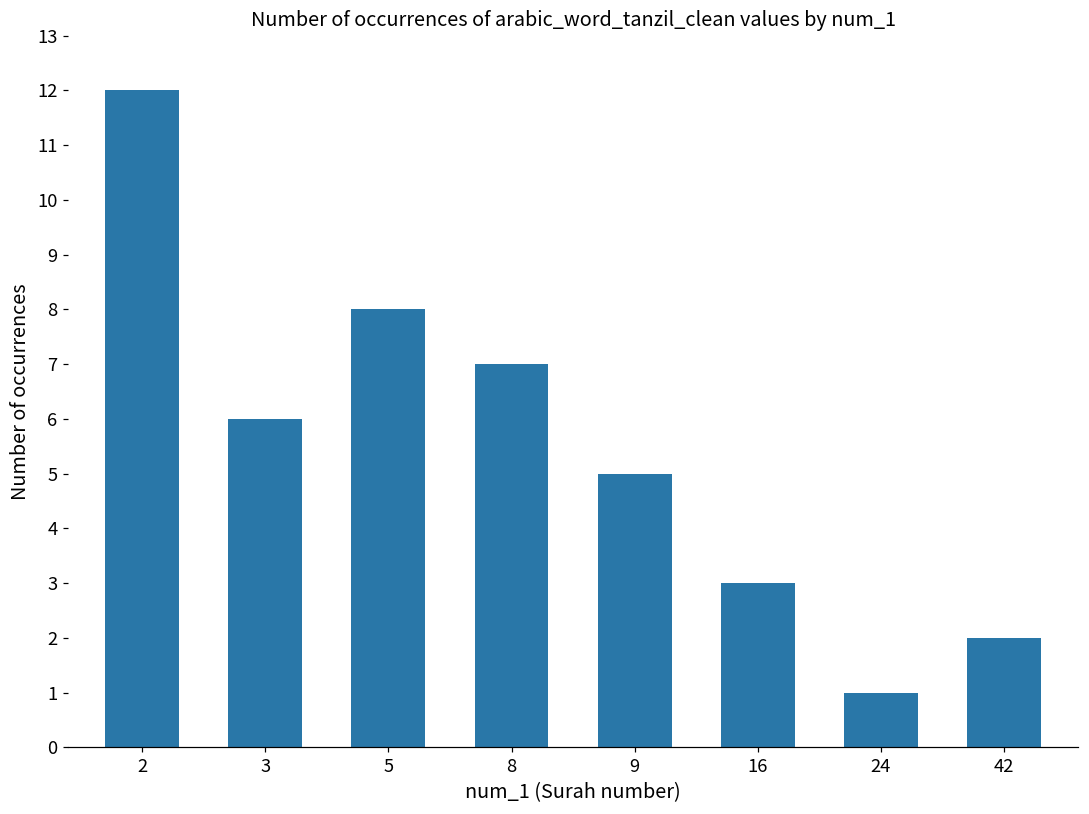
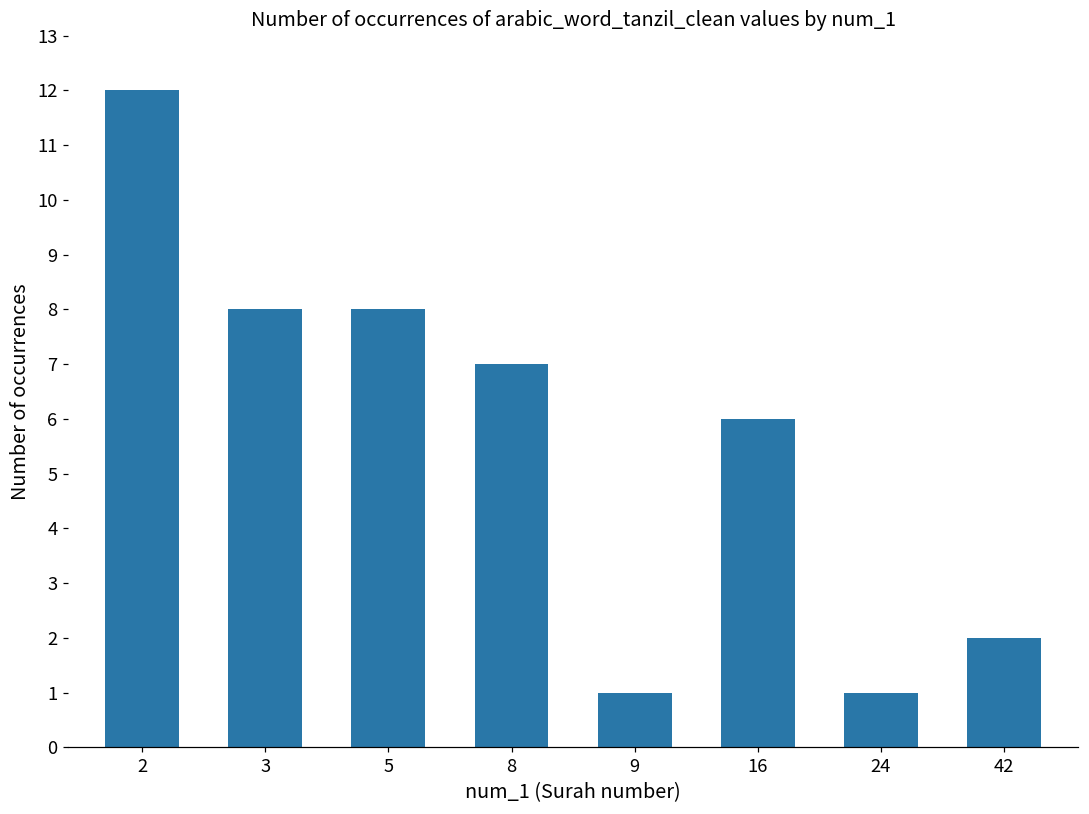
  {
    "2": 12,
-   "3": 6,
+   "3": 8,
    "5": 8,
    "8": 7,
-   "9": 5,
-   "16": 3,
+   "9": 1,
+   "16": 6,
    "24": 1,
    "42": 2
  }
